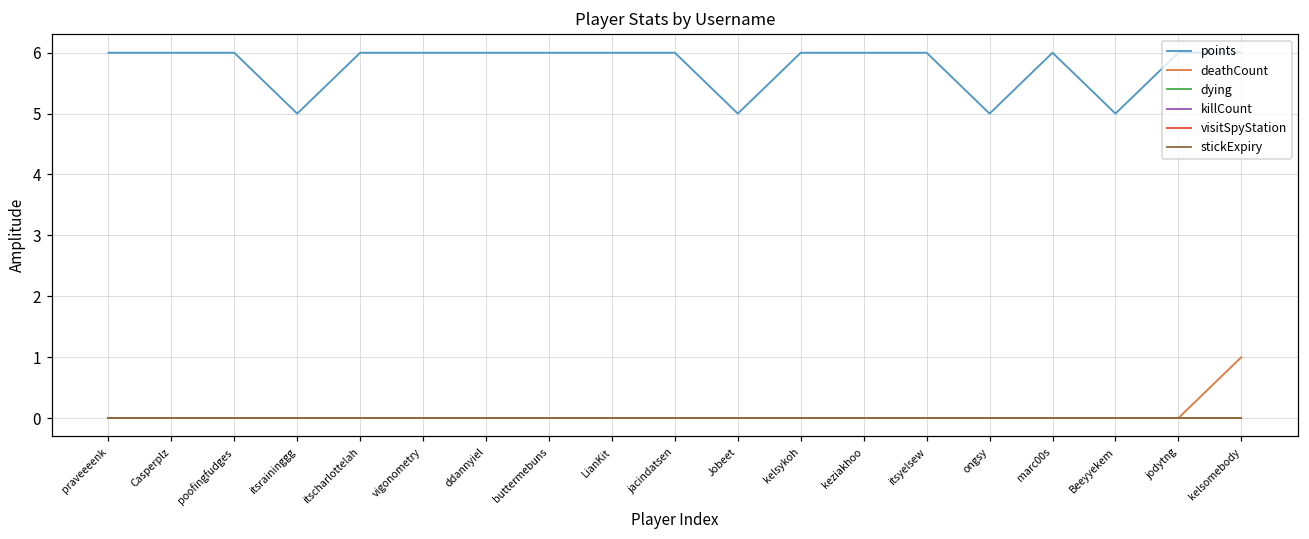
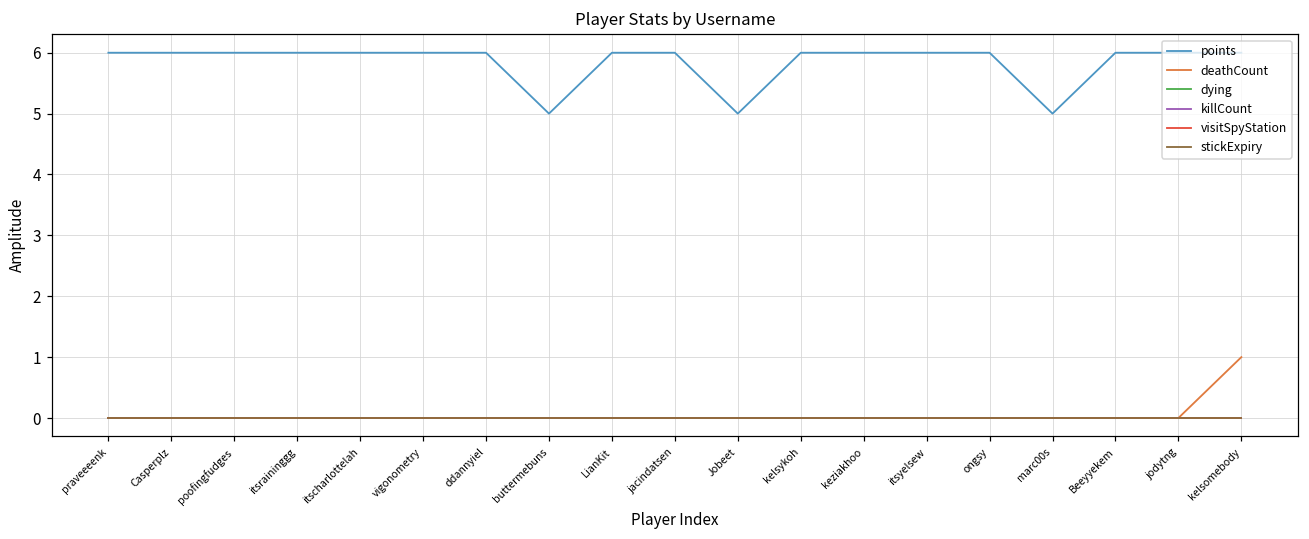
  {
    "points": {
      "praveeeenk": 6,
      "Casperplz": 6,
      "poofingfudges": 6,
-     "itsraininggg": 5,
+     "itsraininggg": 6,
      "itscharlottelah": 6,
      "vigonometry": 6,
      "ddannyiel": 6,
-     "buttermebuns": 6,
+     "buttermebuns": 5,
      "LianKit": 6,
      "jacindatsen": 6,
      "Jobeet": 5,
      "kelsykoh": 6,
      "keziakhoo": 6,
      "itsyelsew": 6,
-     "ongsy": 5,
-     "marc00s": 6,
-     "Beeyyekem": 5
+     "ongsy": 6,
+     "marc00s": 5,
+     "Beeyyekem": 6
    },
    "deathCount": {
      "kelsomebody": 1
    },
    "stickExpiry": {
      "kelsomebody": 0
    }
  }
